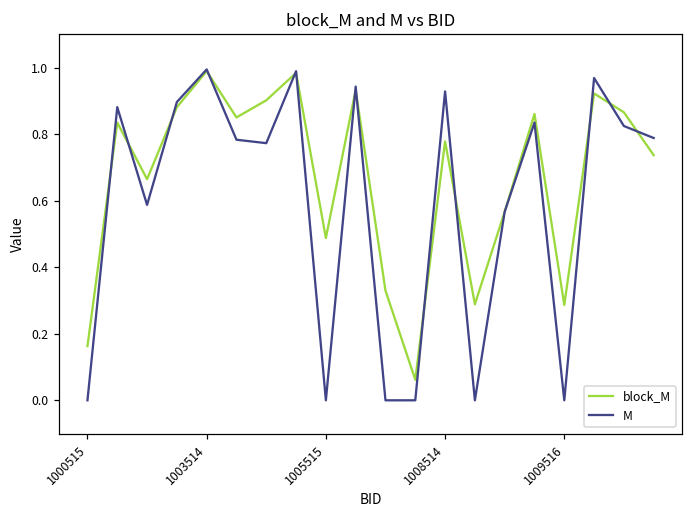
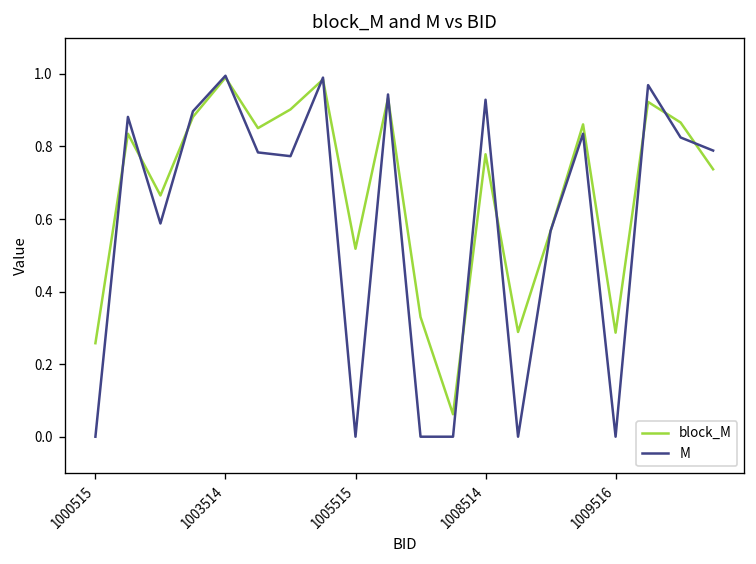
  {
    "block_M": {
-     "1000515": 0.16,
-     "1005515": 0.49,
+     "1000515": 0.26,
+     "1005515": 0.52,
      "1008514": 0.78,
      "1009516": 0.29
    },
    "M": {
      "1000515": 0.00,
      "1005515": 0.00,
      "1008514": 0.93,
      "1009516": 0.00
    }
  }
